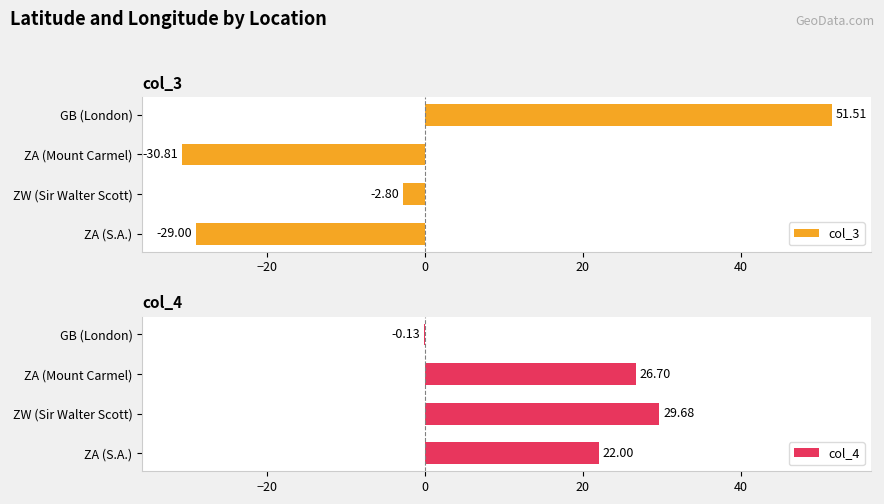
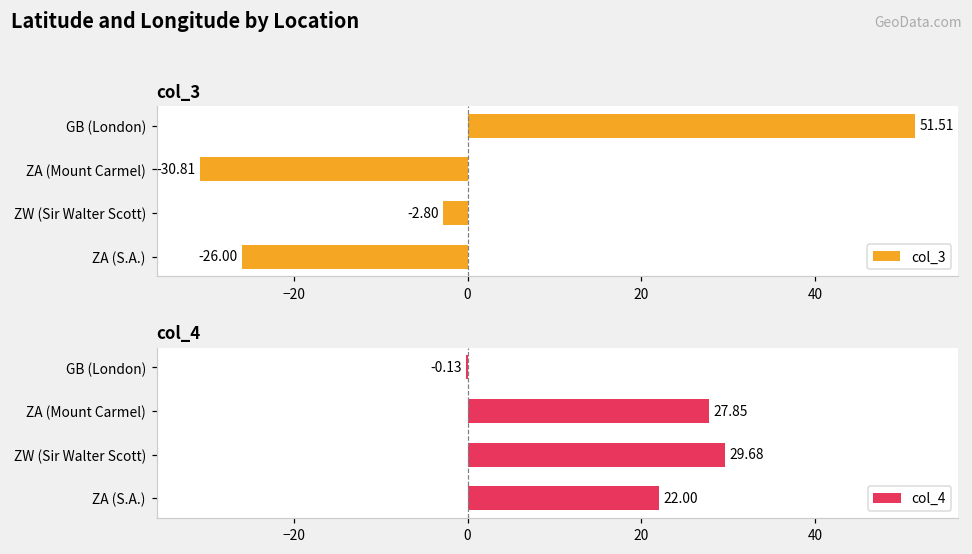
  {
    "col_3": {
      "GB (London)": 51.51,
      "ZA (Mount Carmel)": -30.81,
      "ZW (Sir Walter Scott)": -2.80,
-     "ZA (S.A.)": -29.00
+     "ZA (S.A.)": -26.00
    },
    "col_4": {
      "GB (London)": -0.13,
-     "ZA (Mount Carmel)": 26.70,
+     "ZA (Mount Carmel)": 27.85,
      "ZW (Sir Walter Scott)": 29.68,
      "ZA (S.A.)": 22.00
    }
  }
